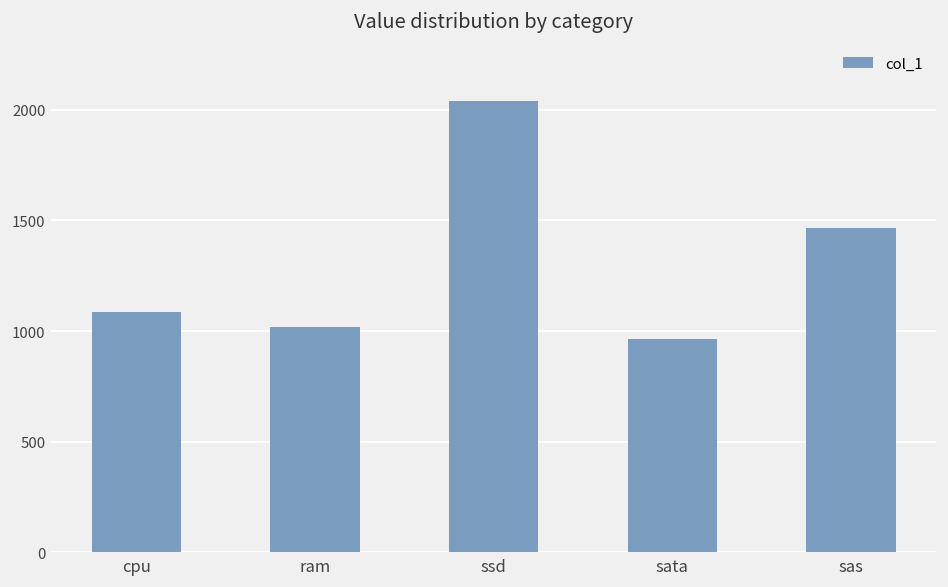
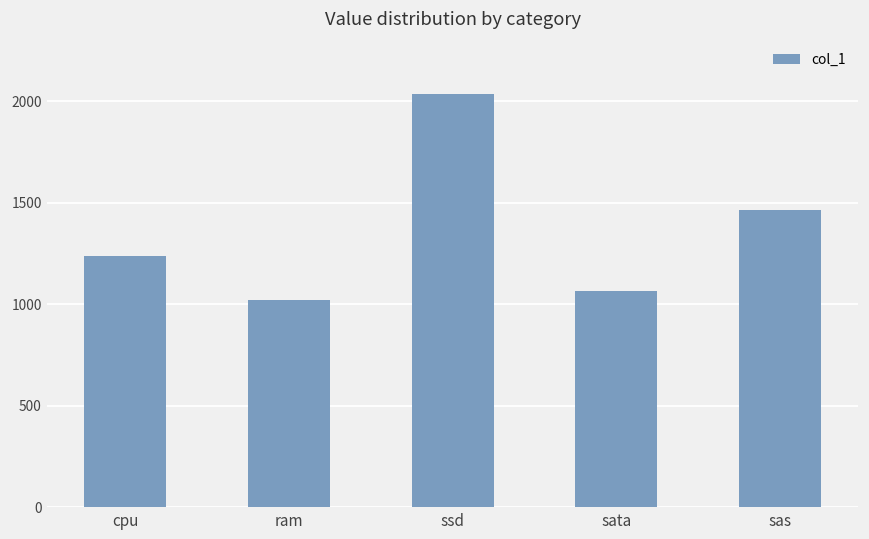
  {
-   "cpu": 1080,
+   "cpu": 1240,
    "ram": 1020,
    "ssd": 2040,
-   "sata": 960,
+   "sata": 1060,
    "sas": 1470
  }
